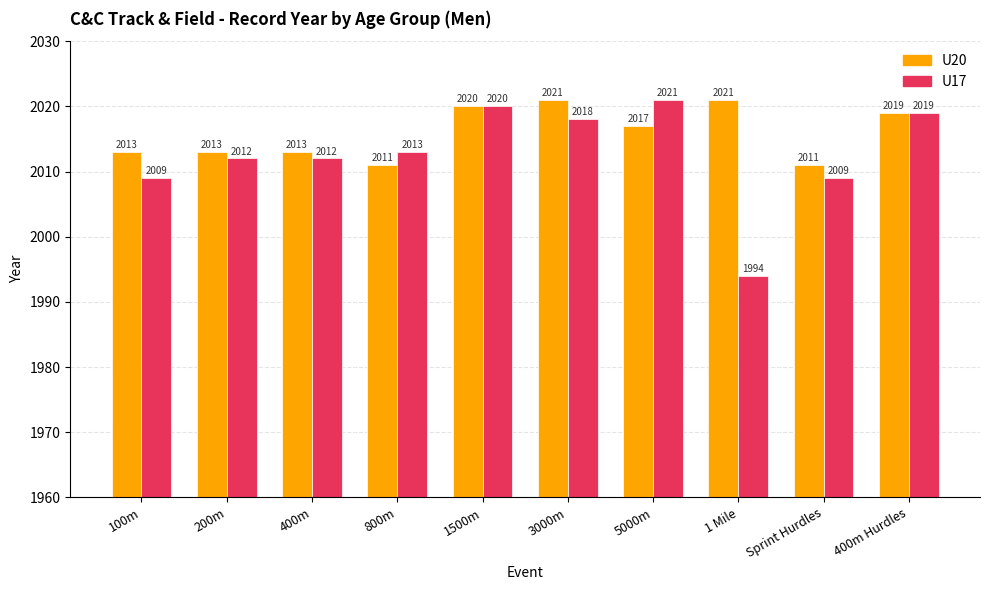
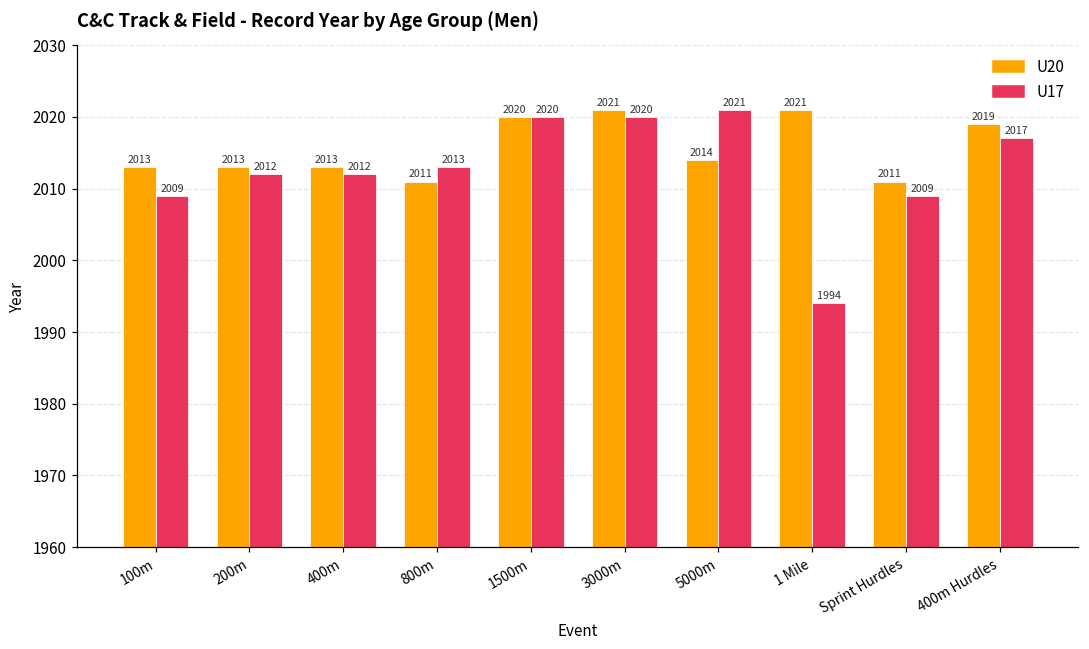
  {
    "U20": {
      "100m": 2013,
      "200m": 2013,
      "400m": 2013,
      "800m": 2011,
      "1500m": 2020,
      "3000m": 2021,
-     "5000m": 2017,
+     "5000m": 2014,
      "1 Mile": 2021,
      "Sprint Hurdles": 2011,
      "400m Hurdles": 2019
    },
    "U17": {
      "100m": 2009,
      "200m": 2012,
      "400m": 2012,
      "800m": 2013,
      "1500m": 2020,
-     "3000m": 2018,
+     "3000m": 2020,
      "5000m": 2021,
      "1 Mile": 1994,
      "Sprint Hurdles": 2009,
-     "400m Hurdles": 2019
+     "400m Hurdles": 2017
    }
  }
